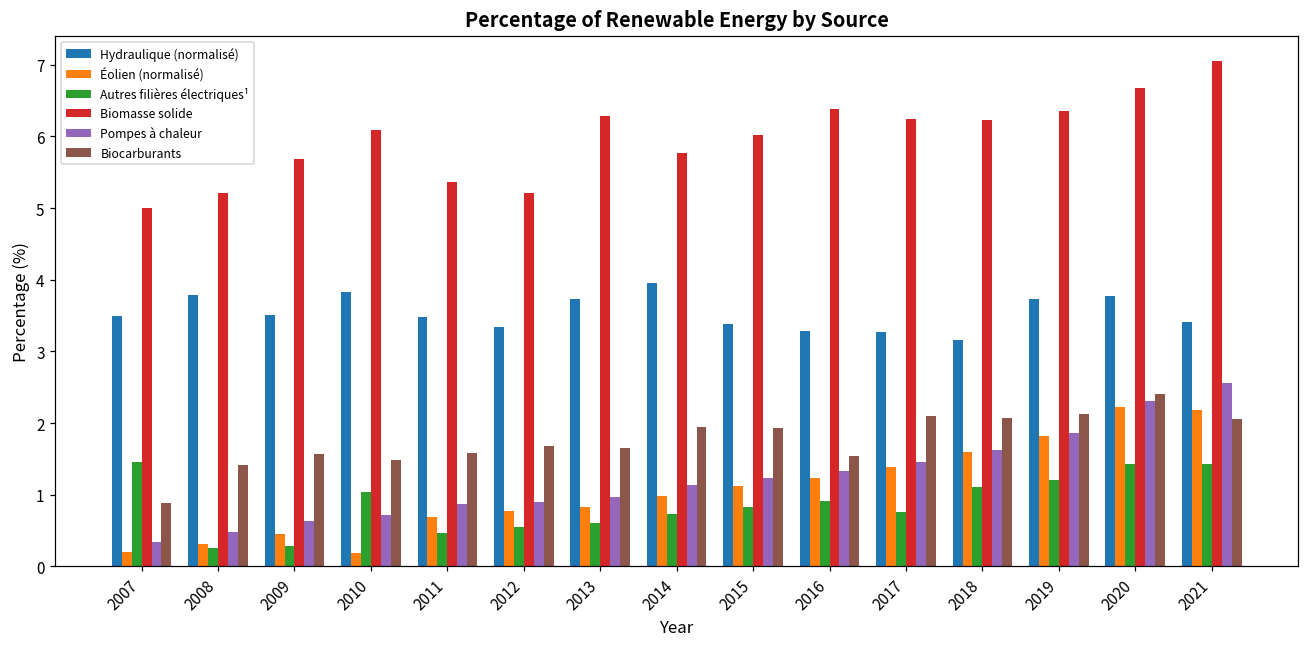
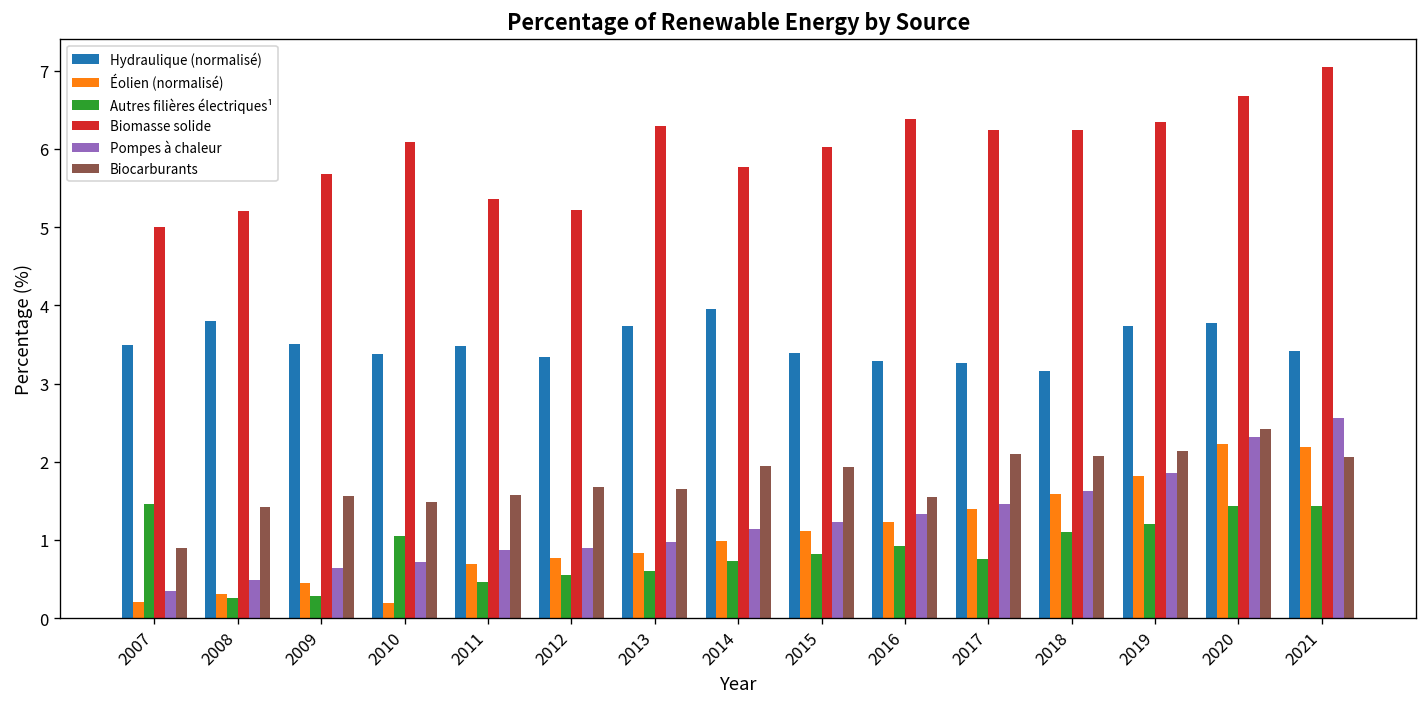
  {
    "Hydraulique (normalisé)": {
      "2007": 3.5,
      "2008": 3.8,
      "2009": 3.5,
-     "2010": 3.8,
+     "2010": 3.4,
      "2011": 3.5,
      "2012": 3.3,
      "2013": 3.7,
      "2014": 4.0,
      "2015": 3.4,
      "2016": 3.3,
      "2017": 3.3,
      "2018": 3.2,
      "2019": 3.7,
      "2020": 3.8,
      "2021": 3.4
    },
    "Éolien (normalisé)": {
      "2007": 0.2,
      "2008": 0.3,
      "2009": 0.4,
      "2010": 0.2,
      "2011": 0.7,
      "2012": 0.8,
      "2013": 0.8,
      "2014": 1.0,
      "2015": 1.1,
      "2016": 1.2,
      "2017": 1.4,
      "2018": 1.6,
      "2019": 1.8,
      "2020": 2.2,
      "2021": 2.2
    },
    "Autres filières électriques¹": {
      "2007": 1.5,
      "2008": 0.3,
      "2009": 0.3,
      "2010": 1.0,
      "2011": 0.5,
      "2012": 0.6,
      "2013": 0.6,
      "2014": 0.7,
      "2015": 0.8,
      "2016": 0.9,
      "2017": 0.8,
      "2018": 1.1,
      "2019": 1.2,
      "2020": 1.4,
      "2021": 1.4
    },
    "Biomasse solide": {
      "2007": 5.0,
      "2008": 5.2,
      "2009": 5.7,
      "2010": 6.1,
      "2011": 5.4,
      "2012": 5.2,
      "2013": 6.3,
      "2014": 5.8,
      "2015": 6.0,
      "2016": 6.4,
      "2017": 6.2,
      "2018": 6.2,
      "2019": 6.3,
      "2020": 6.7,
      "2021": 7.1
    },
    "Pompes à chaleur": {
      "2007": 0.3,
      "2008": 0.5,
      "2009": 0.6,
      "2010": 0.7,
      "2011": 0.9,
      "2012": 0.9,
      "2013": 1.0,
      "2014": 1.1,
      "2015": 1.2,
      "2016": 1.3,
      "2017": 1.5,
      "2018": 1.6,
      "2019": 1.9,
      "2020": 2.3,
      "2021": 2.6
    },
    "Biocarburants": {
      "2007": 0.9,
      "2008": 1.4,
      "2009": 1.6,
      "2010": 1.5,
      "2011": 1.6,
      "2012": 1.7,
      "2013": 1.7,
      "2014": 1.9,
      "2015": 1.9,
      "2016": 1.5,
      "2017": 2.1,
      "2018": 2.1,
      "2019": 2.1,
      "2020": 2.4,
      "2021": 2.1
    }
  }
